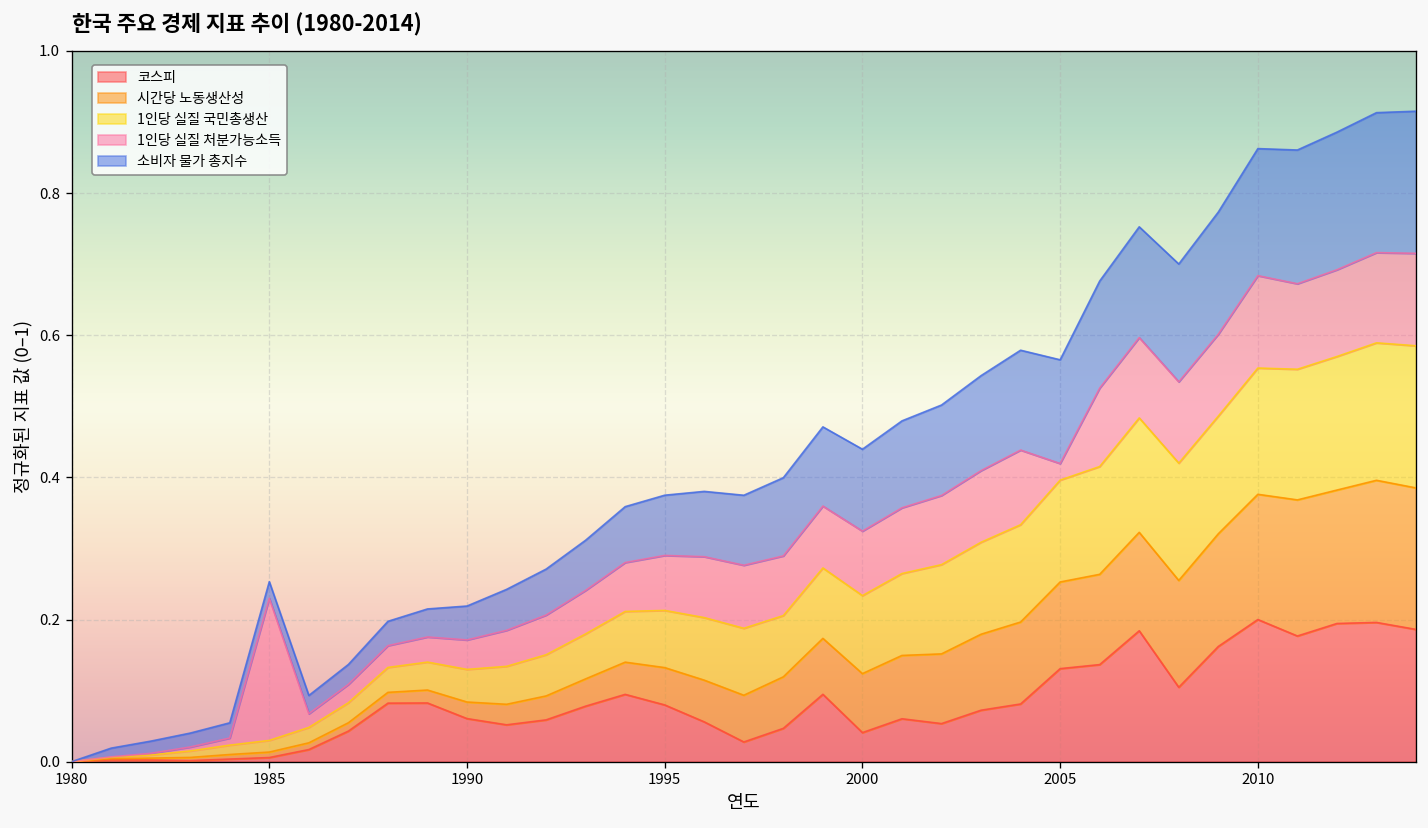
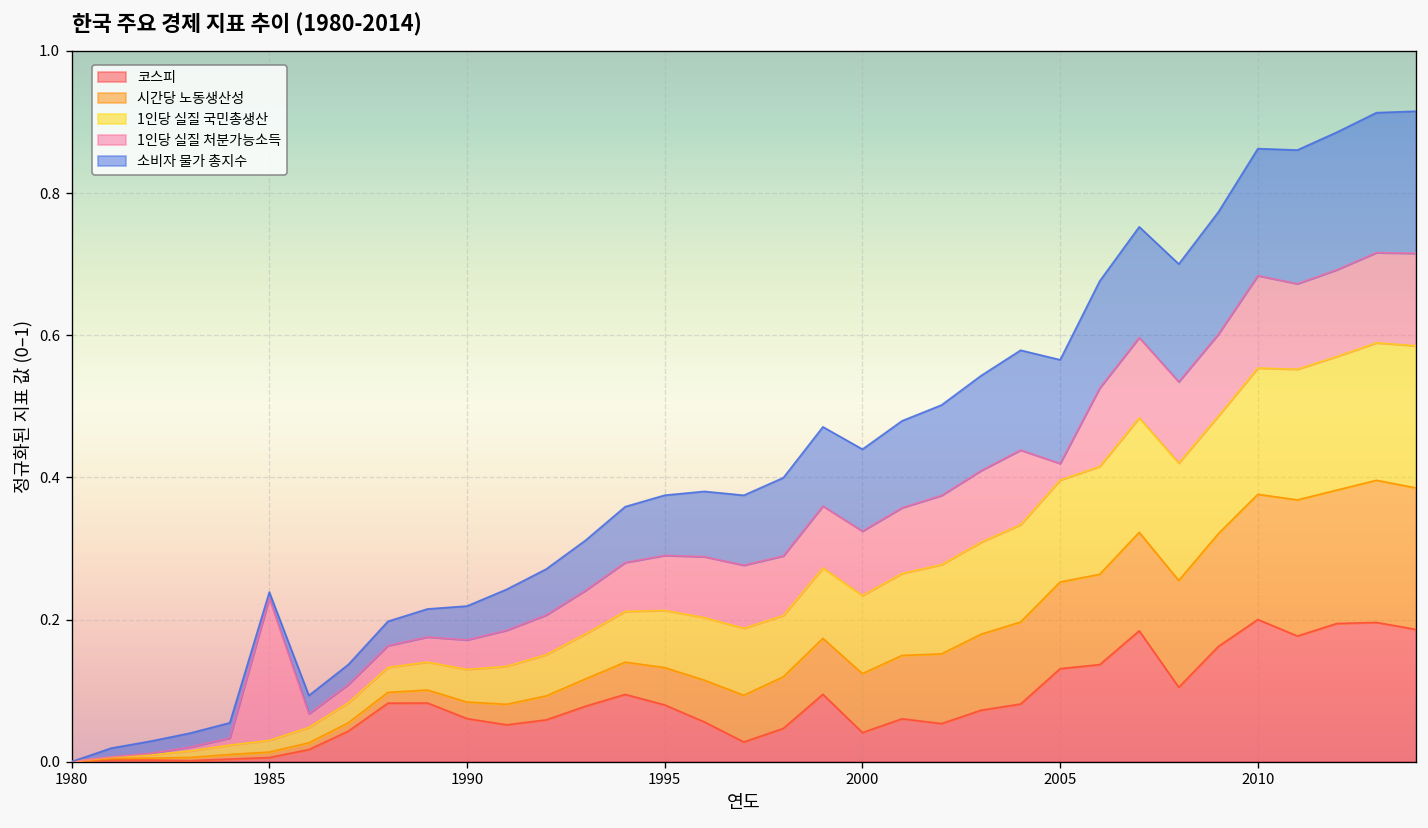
  {
    "코스피": {
      "1985": 0.01,
      "1990": 0.06,
      "1995": 0.08,
      "2000": 0.04,
      "2005": 0.13,
      "2010": 0.20
    },
    "1인당 실질 처분가능소득": {
      "1985": 0.20,
      "1990": 0.04,
      "1995": 0.08,
      "2000": 0.09,
      "2005": 0.02,
      "2010": 0.13
    },
    "소비자 물가 총지수": {
-     "1985": 0.02,
+     "1985": 0.01,
      "1990": 0.05,
      "1995": 0.08,
      "2000": 0.12,
      "2005": 0.15,
      "2010": 0.18
    }
  }
